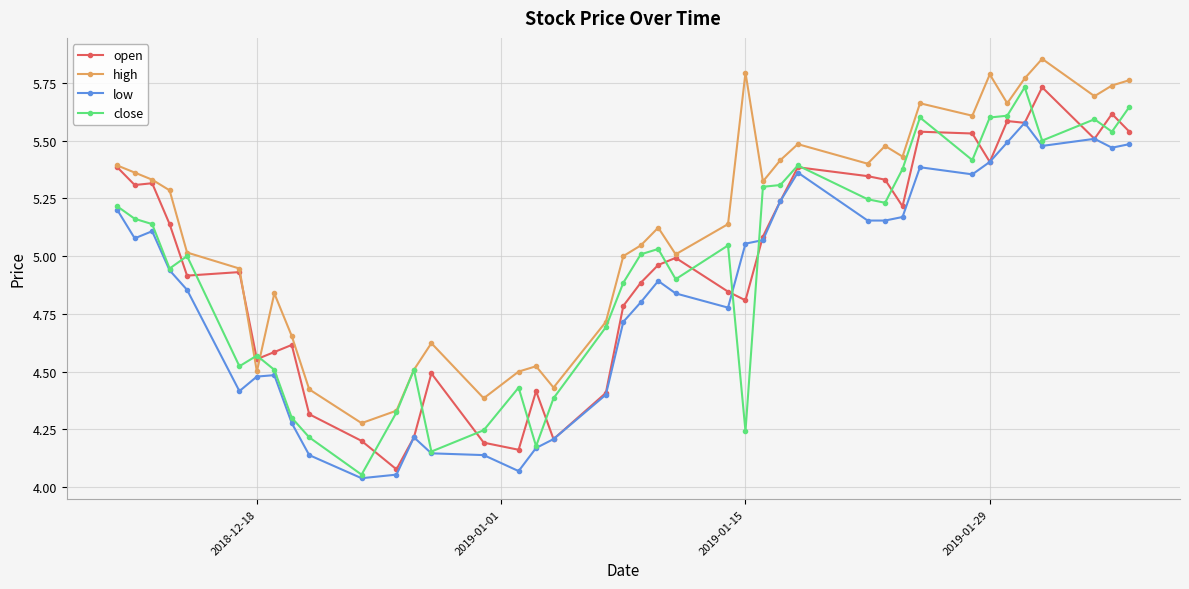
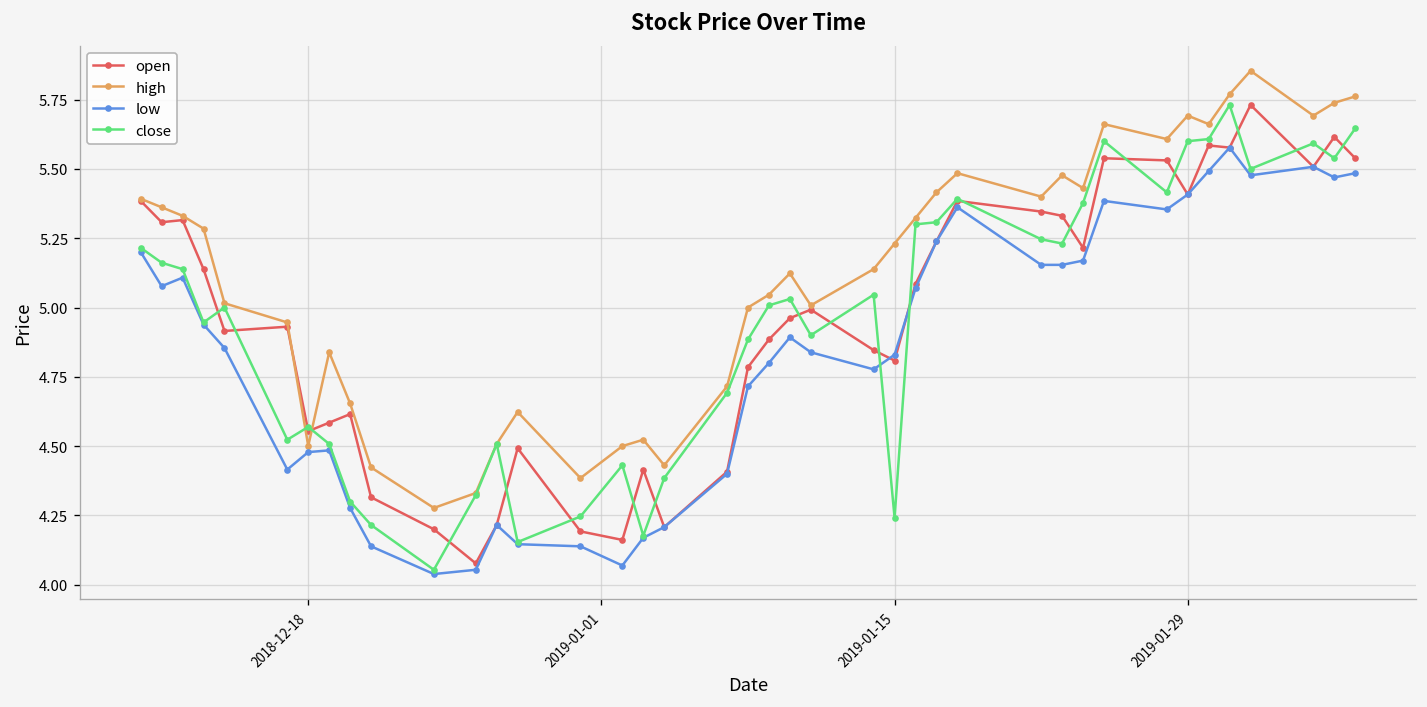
  {
    "open": {
      "2018-12-18": 4.55,
      "2019-01-15": 4.81
    },
    "high": {
      "2018-12-18": 4.50,
-     "2019-01-15": 5.79,
-     "2019-01-29": 5.79
+     "2019-01-15": 5.23,
+     "2019-01-29": 5.69
    },
    "low": {
      "2018-12-18": 4.48,
-     "2019-01-15": 5.05
+     "2019-01-15": 4.83
    },
    "close": {
      "2018-12-18": 4.57,
      "2019-01-15": 4.24,
      "2019-01-29": 5.60
    }
  }
